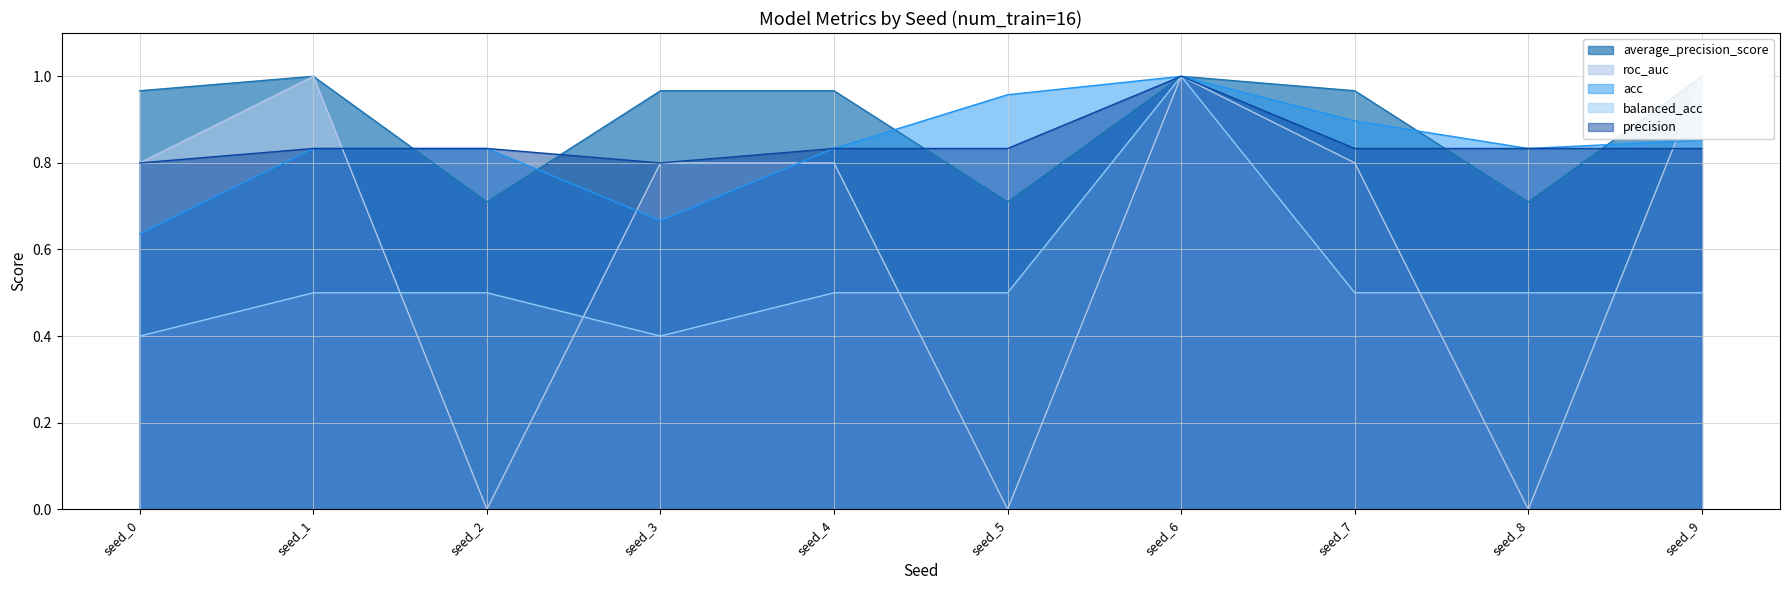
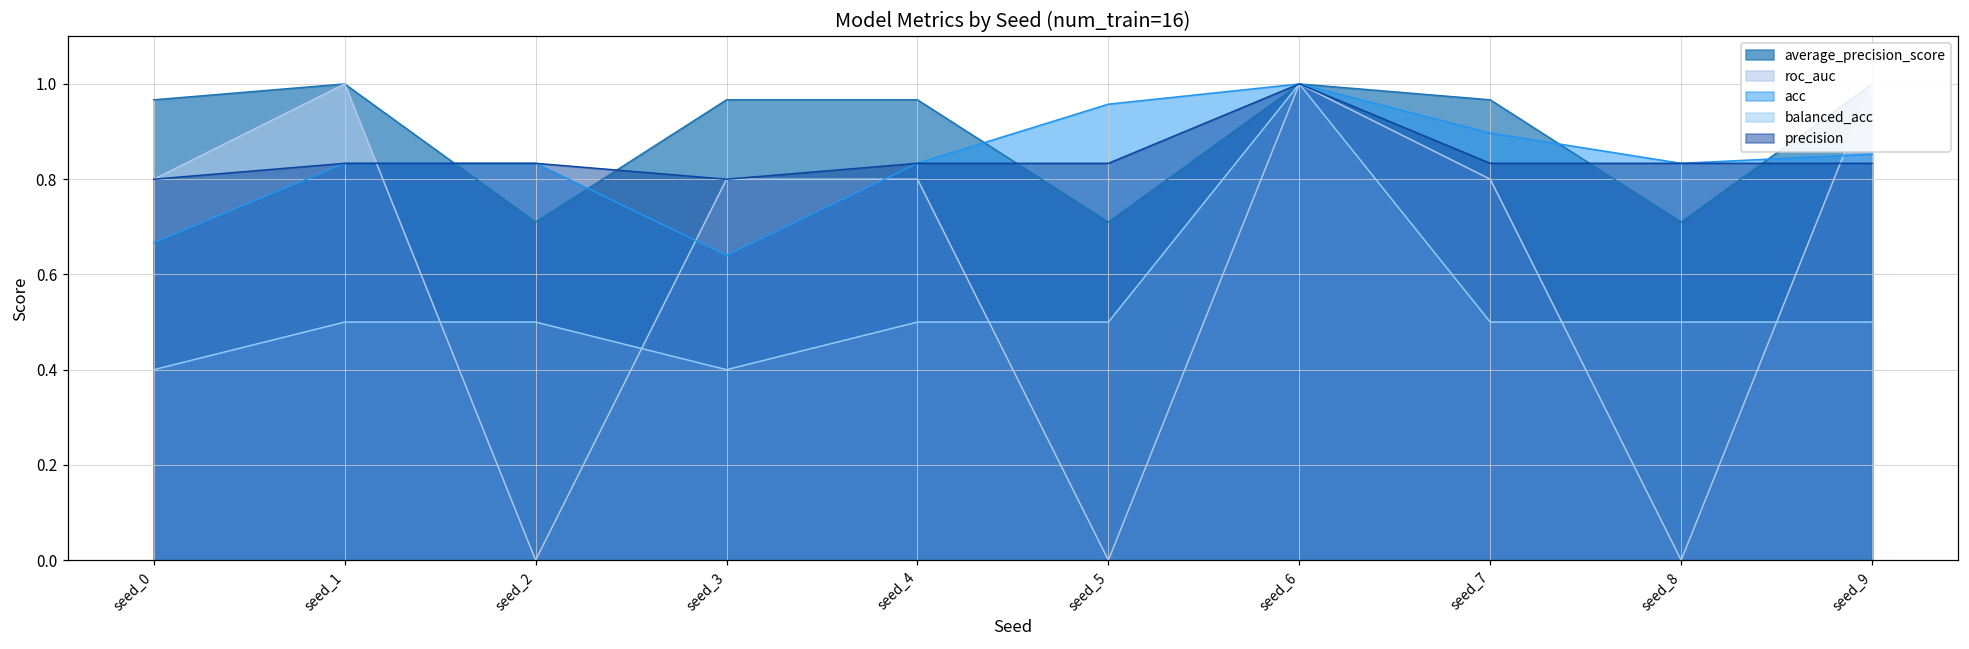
  {
    "acc": {
-     "seed_0": 0.64,
-     "seed_3": 0.67,
+     "seed_0": 0.67,
+     "seed_3": 0.64,
      "seed_5": 0.96,
      "seed_7": 0.90,
      "seed_9": 0.85
    }
  }
